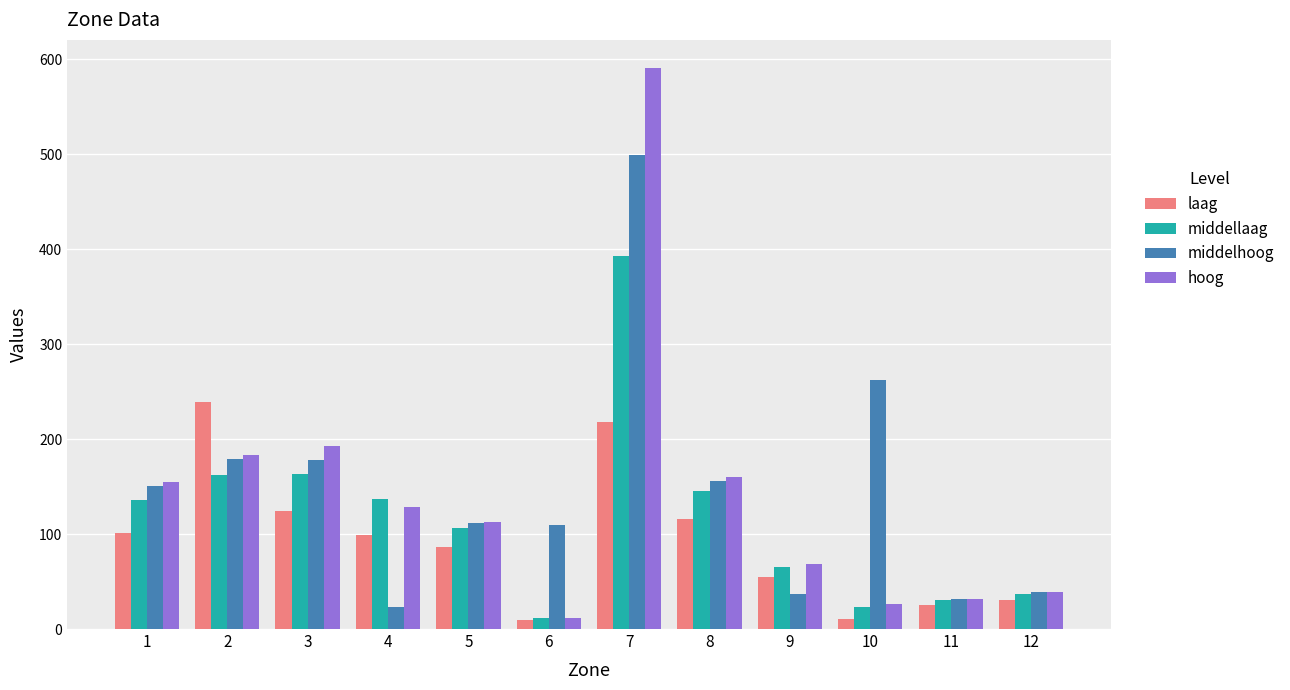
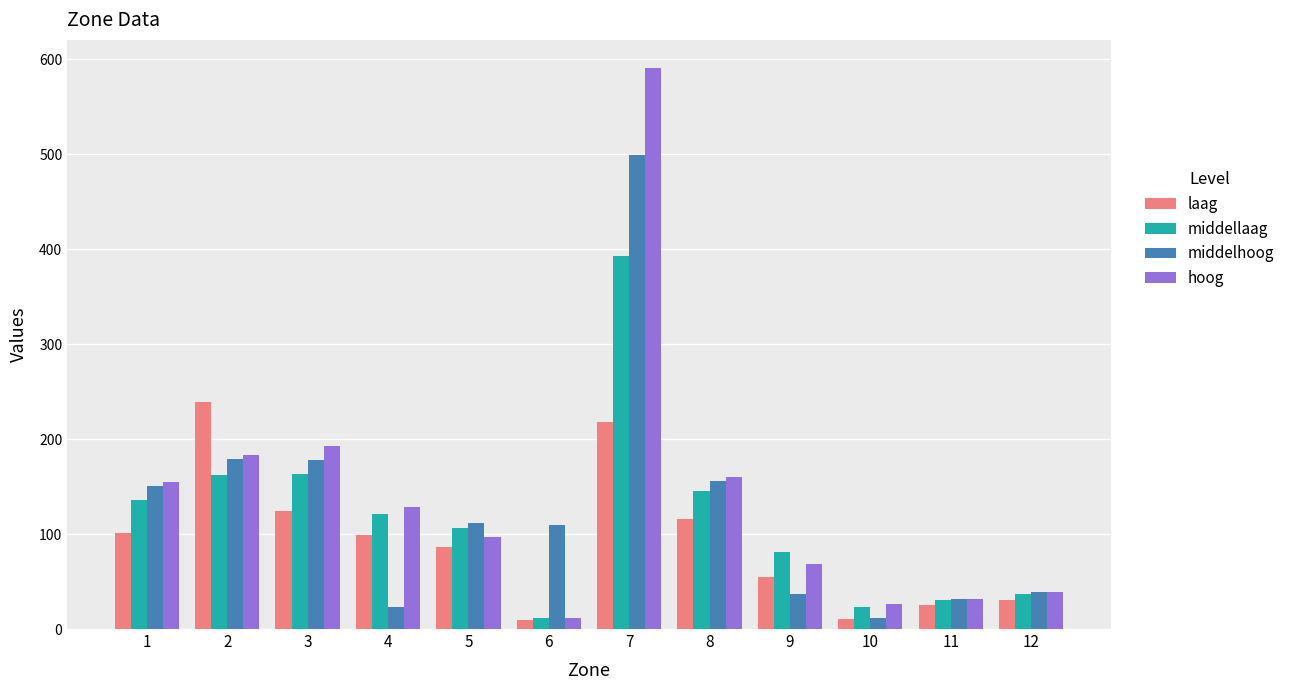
  {
    "laag": {
      "1": 100,
      "2": 240,
      "3": 120,
      "4": 100,
      "5": 90,
      "6": 10,
      "7": 220,
      "8": 120,
      "9": 60,
      "10": 10,
      "11": 30,
      "12": 30
    },
    "middellaag": {
      "1": 140,
      "2": 160,
      "3": 160,
-     "4": 140,
+     "4": 120,
      "5": 110,
      "6": 10,
      "7": 390,
      "8": 150,
-     "9": 70,
+     "9": 80,
      "10": 20,
      "11": 30,
      "12": 40
    },
    "middelhoog": {
      "1": 150,
      "2": 180,
      "3": 180,
      "4": 20,
      "5": 110,
      "6": 110,
      "7": 500,
      "8": 160,
      "9": 40,
-     "10": 260,
+     "10": 10,
      "11": 30,
      "12": 40
    },
    "hoog": {
      "1": 150,
      "2": 180,
      "3": 190,
      "4": 130,
-     "5": 110,
+     "5": 100,
      "6": 10,
      "7": 590,
      "8": 160,
      "9": 70,
      "10": 30,
      "11": 30,
      "12": 40
    }
  }
